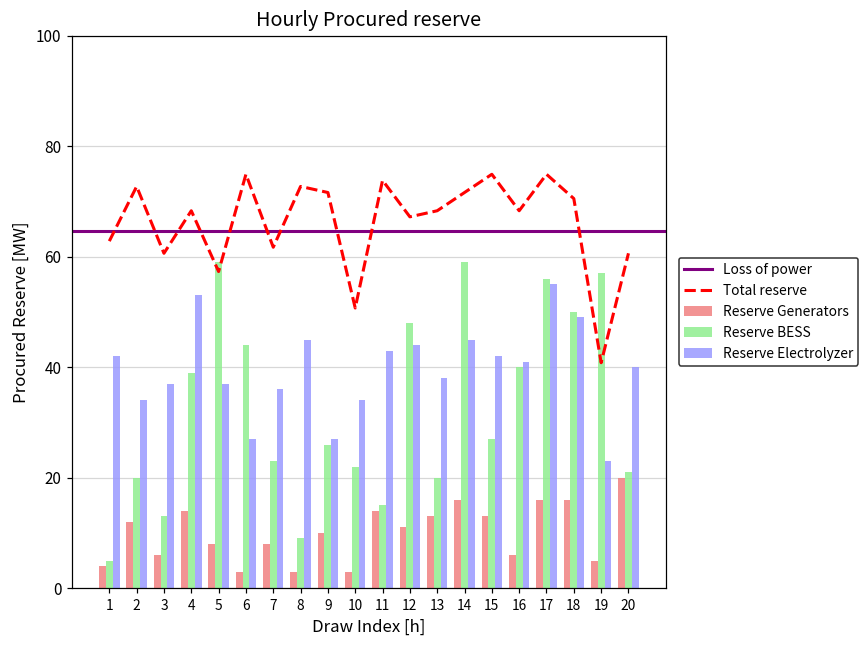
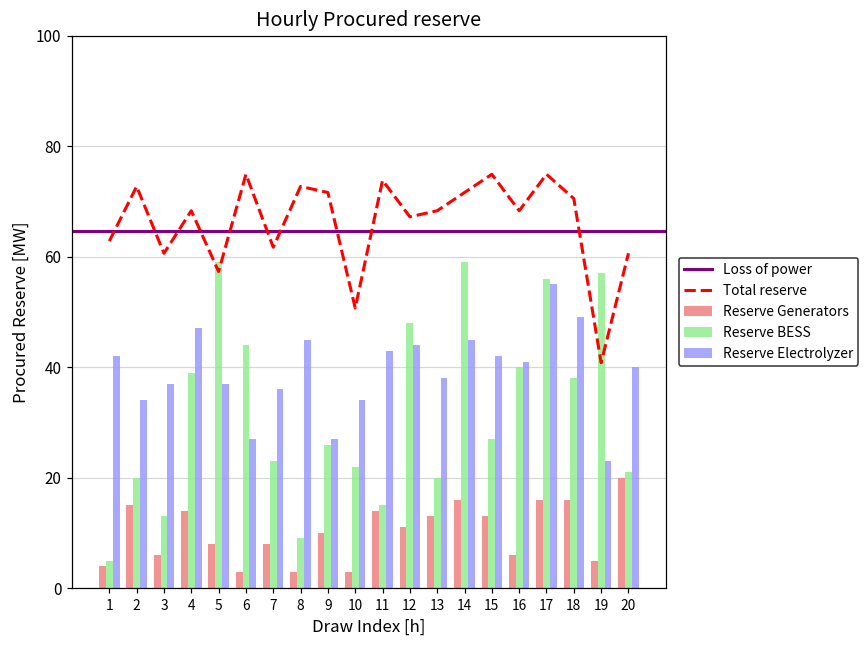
  {
    "Reserve Generators": {
      "1": 4,
-     "2": 12,
+     "2": 15,
      "3": 6,
      "4": 14,
      "5": 8,
      "6": 3,
      "7": 8,
      "8": 3,
      "9": 10,
      "10": 3,
      "11": 14,
      "12": 11,
      "13": 13,
      "14": 16,
      "15": 13,
      "16": 6,
      "17": 16,
      "18": 16,
      "19": 5,
      "20": 20
    },
    "Total reserve": {
      "1": 63,
      "2": 73,
      "3": 61,
      "4": 68,
      "5": 57,
      "6": 75,
      "7": 62,
      "8": 73,
      "9": 72,
      "10": 51,
      "11": 74,
      "12": 67,
      "13": 68,
      "14": 72,
      "15": 75,
      "16": 68,
      "17": 75,
      "18": 71,
      "19": 41,
      "20": 61
    },
    "Reserve BESS": {
      "1": 5,
      "2": 20,
      "3": 13,
      "4": 39,
      "5": 59,
      "6": 44,
      "7": 23,
      "8": 9,
      "9": 26,
      "10": 22,
      "11": 15,
      "12": 48,
      "13": 20,
      "14": 59,
      "15": 27,
      "16": 40,
      "17": 56,
-     "18": 50,
+     "18": 38,
      "19": 57,
      "20": 21
    },
    "Reserve Electrolyzer": {
      "1": 42,
      "2": 34,
      "3": 37,
-     "4": 53,
+     "4": 47,
      "5": 37,
      "6": 27,
      "7": 36,
      "8": 45,
      "9": 27,
      "10": 34,
      "11": 43,
      "12": 44,
      "13": 38,
      "14": 45,
      "15": 42,
      "16": 41,
      "17": 55,
      "18": 49,
      "19": 23,
      "20": 40
    }
  }
